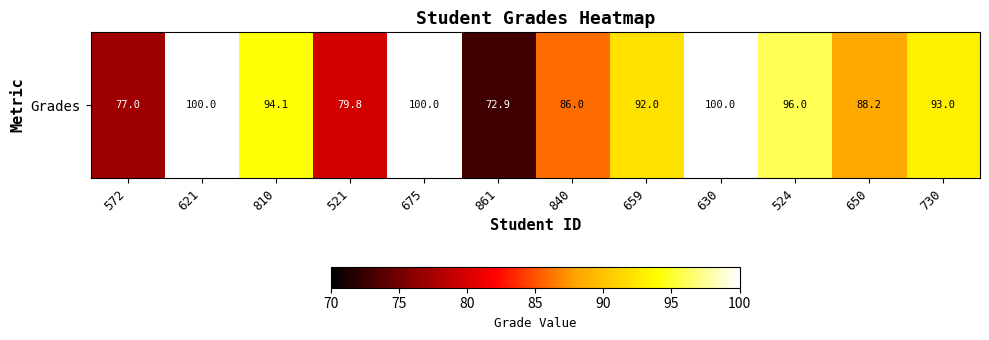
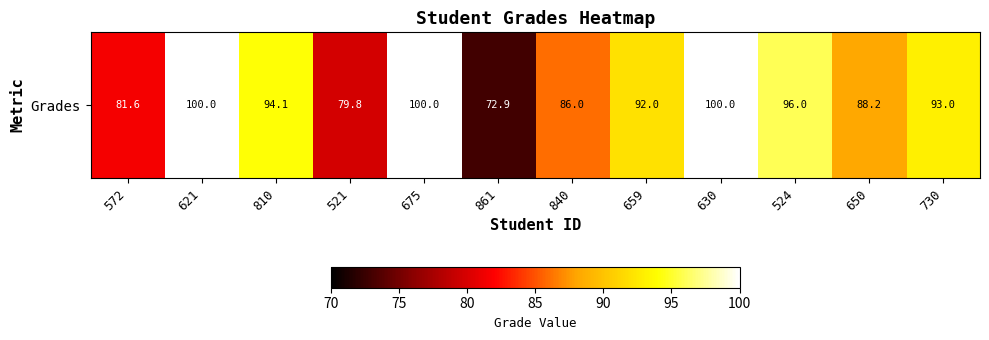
  {
    "Grades": {
-     "572": 77.0,
+     "572": 81.6,
      "621": 100.0,
      "810": 94.1,
      "521": 79.8,
      "675": 100.0,
      "861": 72.9,
      "840": 86.0,
      "659": 92.0,
      "630": 100.0,
      "524": 96.0,
      "650": 88.2,
      "730": 93.0
    }
  }
